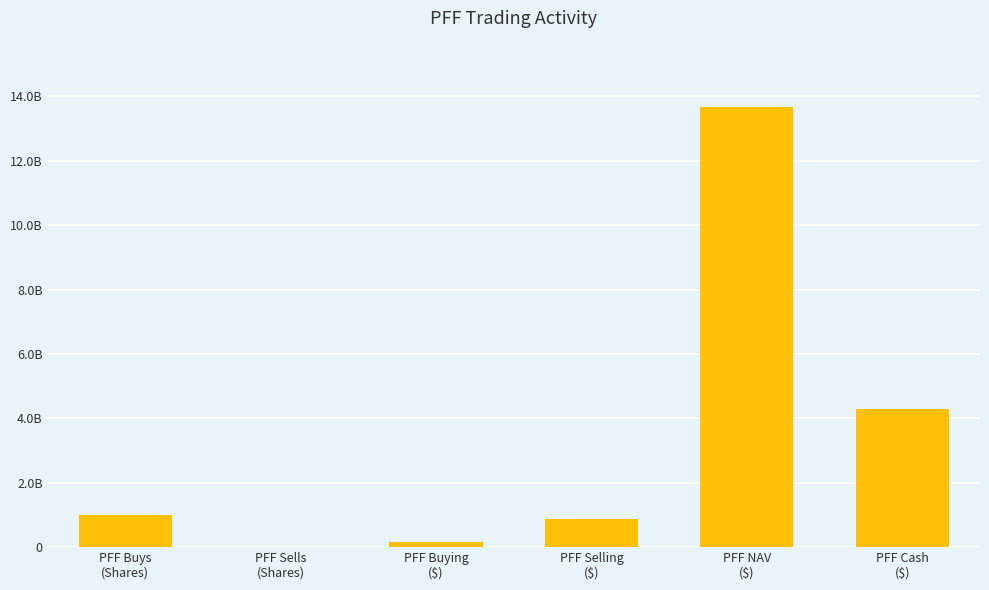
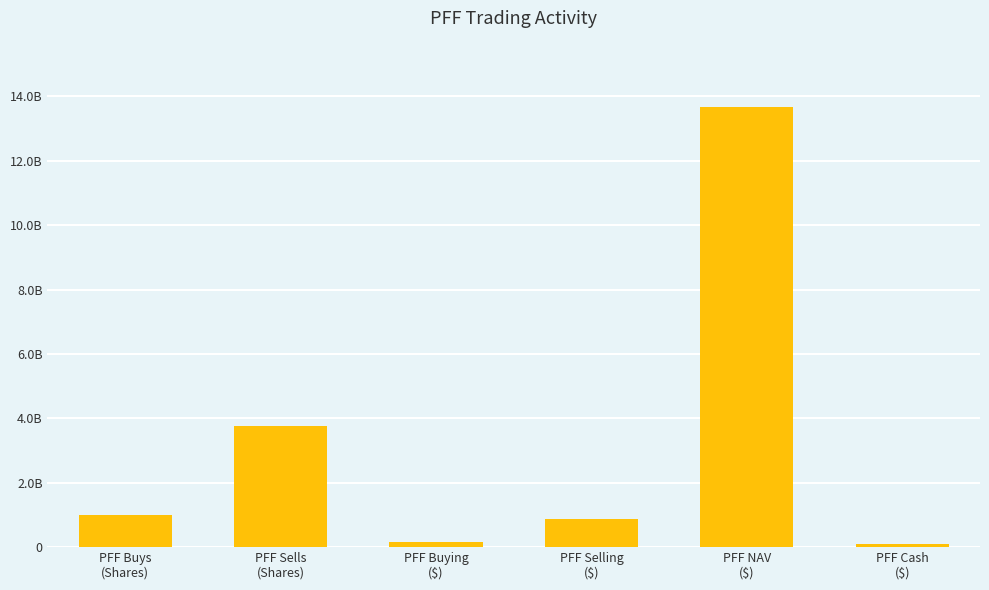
  {
    "PFF Buys (Shares)": 1000000000,
-   "PFF Sells (Shares)": 0,
+   "PFF Sells (Shares)": 3800000000,
    "PFF Buying ($)": 200000000,
    "PFF Selling ($)": 900000000,
    "PFF NAV ($)": 13700000000,
-   "PFF Cash ($)": 4300000000
+   "PFF Cash ($)": 100000000
  }
